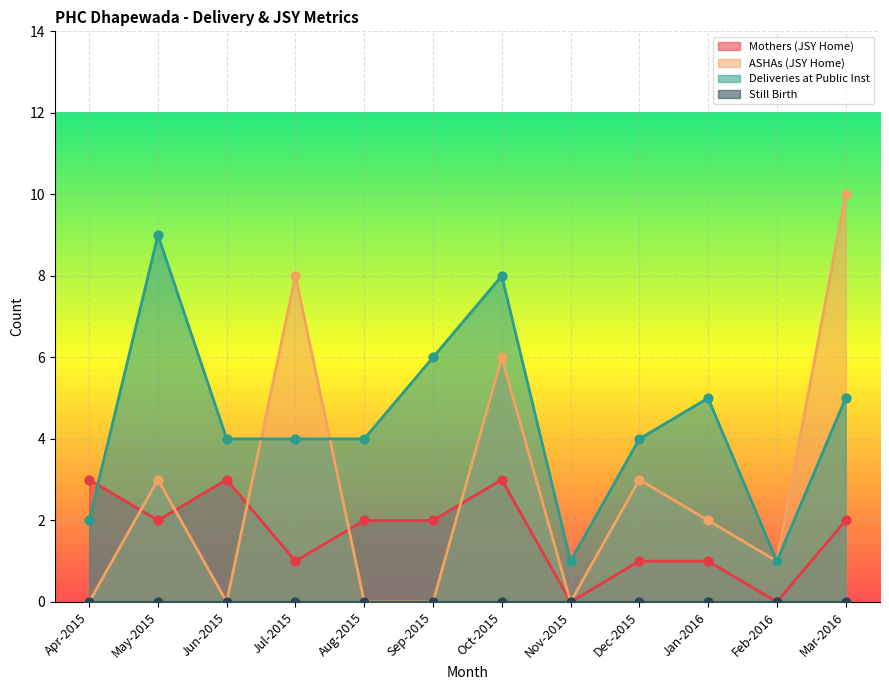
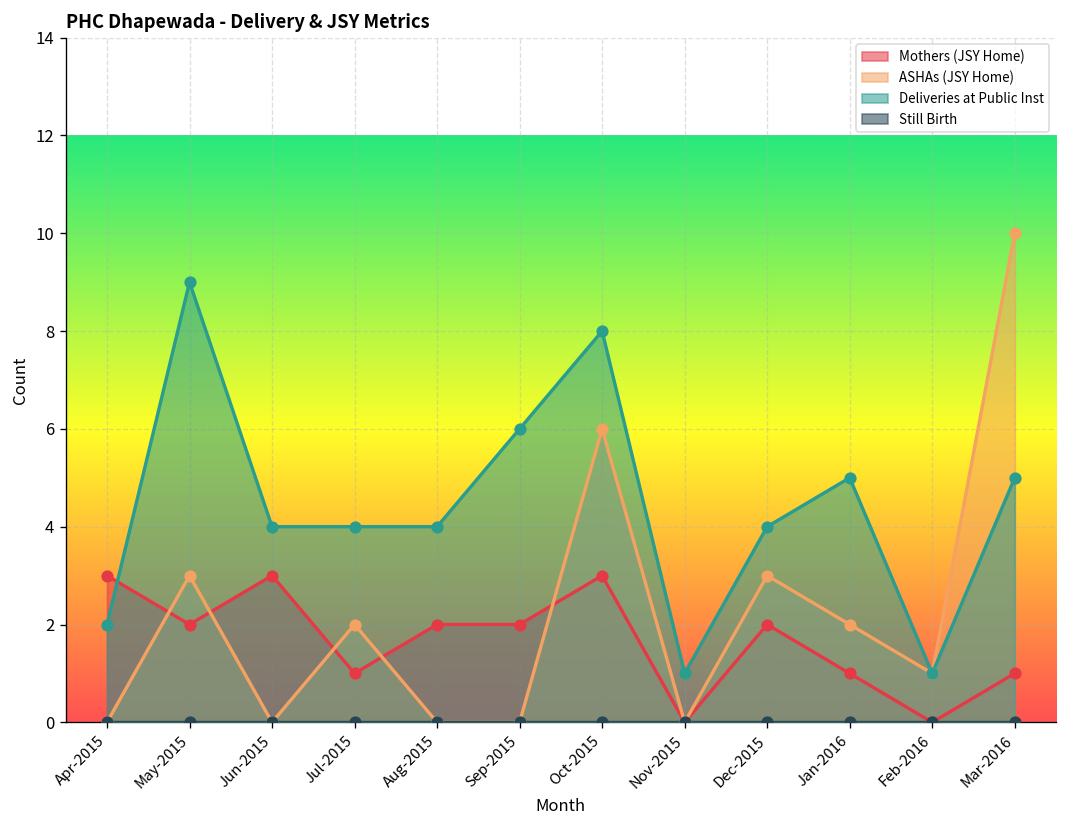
  {
    "Mothers (JSY Home)": {
      "Apr-2015": 3,
      "May-2015": 2,
      "Jun-2015": 3,
      "Jul-2015": 1,
      "Aug-2015": 2,
      "Sep-2015": 2,
      "Oct-2015": 3,
-     "Dec-2015": 1,
+     "Dec-2015": 2,
      "Jan-2016": 1,
-     "Mar-2016": 2
+     "Mar-2016": 1
    },
    "ASHAs (JSY Home)": {
      "May-2015": 3,
-     "Jul-2015": 8,
+     "Jul-2015": 2,
      "Oct-2015": 6,
      "Dec-2015": 3,
      "Jan-2016": 2,
      "Mar-2016": 10
    },
    "Deliveries at Public Inst": {
      "Apr-2015": 2,
      "May-2015": 9,
      "Jun-2015": 4,
      "Jul-2015": 4,
      "Aug-2015": 4,
      "Sep-2015": 6,
      "Oct-2015": 8,
      "Nov-2015": 1,
      "Dec-2015": 4,
      "Jan-2016": 5,
      "Mar-2016": 5
    },
    "Still Birth": {
      "May-2015": 0,
      "Jul-2015": 0,
      "Oct-2015": 0,
      "Dec-2015": 0,
      "Jan-2016": 0,
      "Mar-2016": 0
    }
  }
